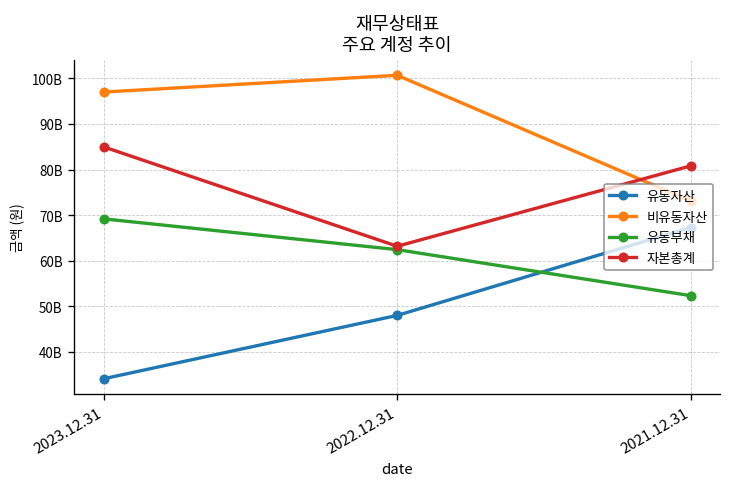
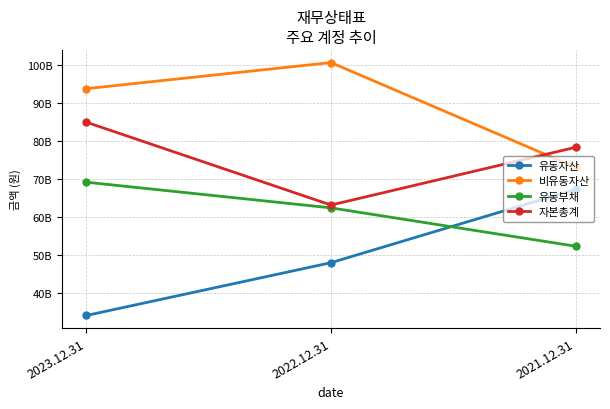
  {
    "유동자산": {
      "2023.12.31": 34000000000,
      "2022.12.31": 48000000000
    },
    "비유동자산": {
-     "2023.12.31": 97000000000,
+     "2023.12.31": 94000000000,
      "2022.12.31": 101000000000
    },
    "유동부채": {
      "2023.12.31": 69000000000,
      "2022.12.31": 62000000000,
      "2021.12.31": 52000000000
    },
    "자본총계": {
      "2023.12.31": 85000000000,
      "2022.12.31": 63000000000,
-     "2021.12.31": 81000000000
+     "2021.12.31": 78000000000
    }
  }
